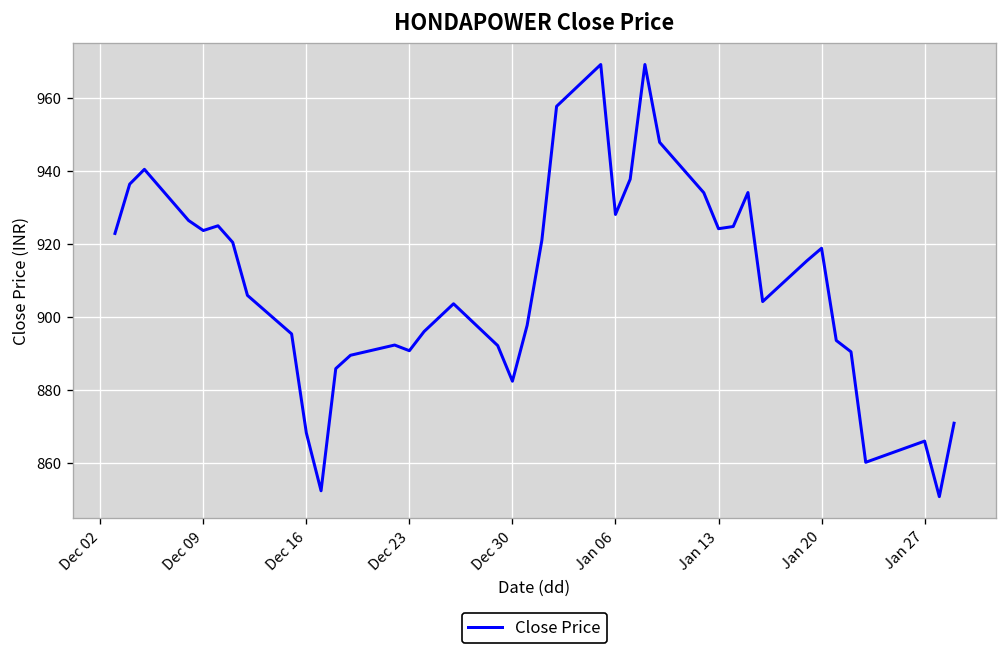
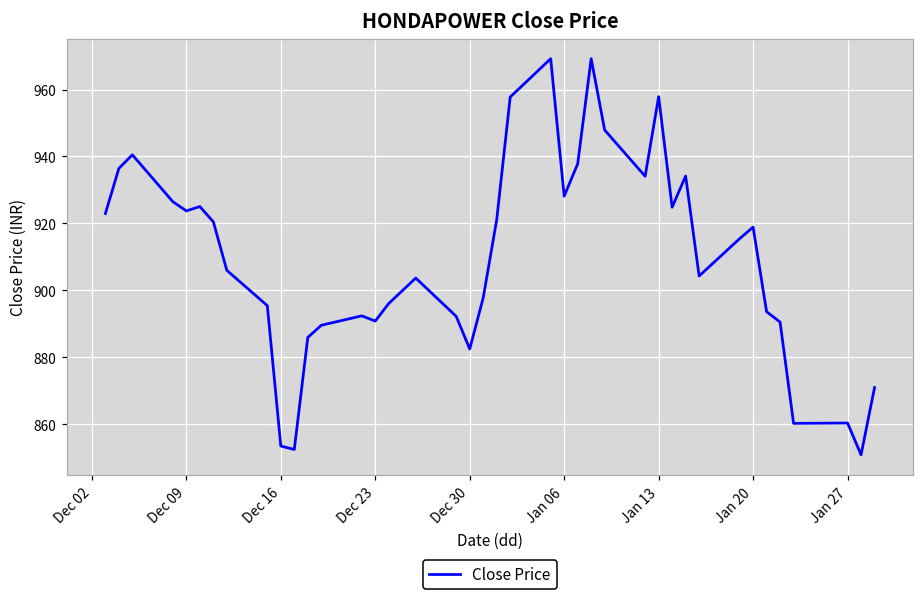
  {
    "Dec 09": 924,
-   "Dec 16": 868,
+   "Dec 16": 854,
    "Dec 23": 891,
    "Dec 30": 883,
    "Jan 06": 928,
-   "Jan 13": 924,
+   "Jan 13": 958,
    "Jan 20": 919,
-   "Jan 27": 866
+   "Jan 27": 860
  }
